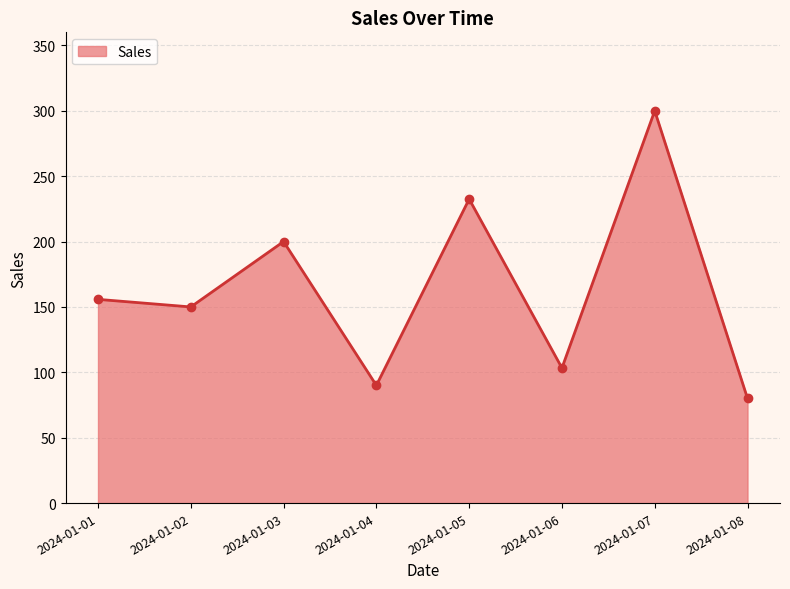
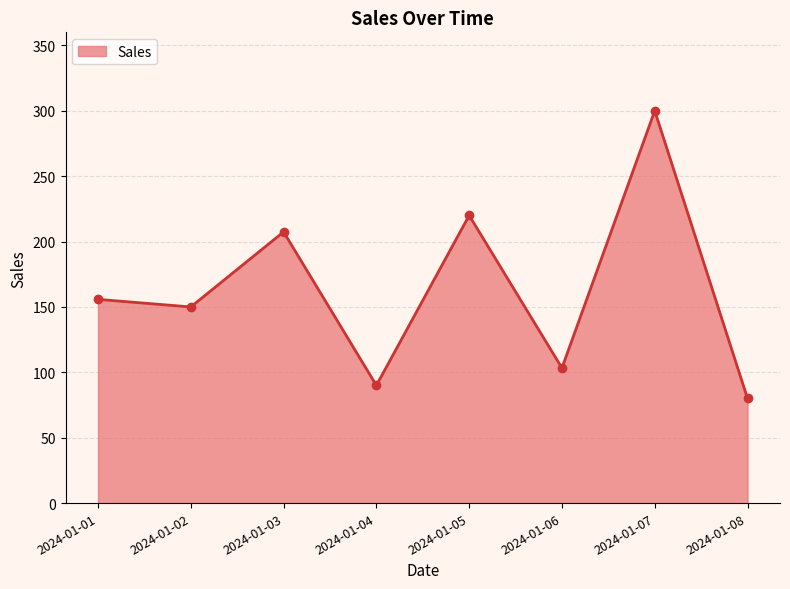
  {
    "2024-01-01": 156,
    "2024-01-02": 150,
-   "2024-01-03": 200,
+   "2024-01-03": 207,
    "2024-01-04": 90,
-   "2024-01-05": 233,
+   "2024-01-05": 220,
    "2024-01-06": 103,
    "2024-01-07": 300,
    "2024-01-08": 80
  }
